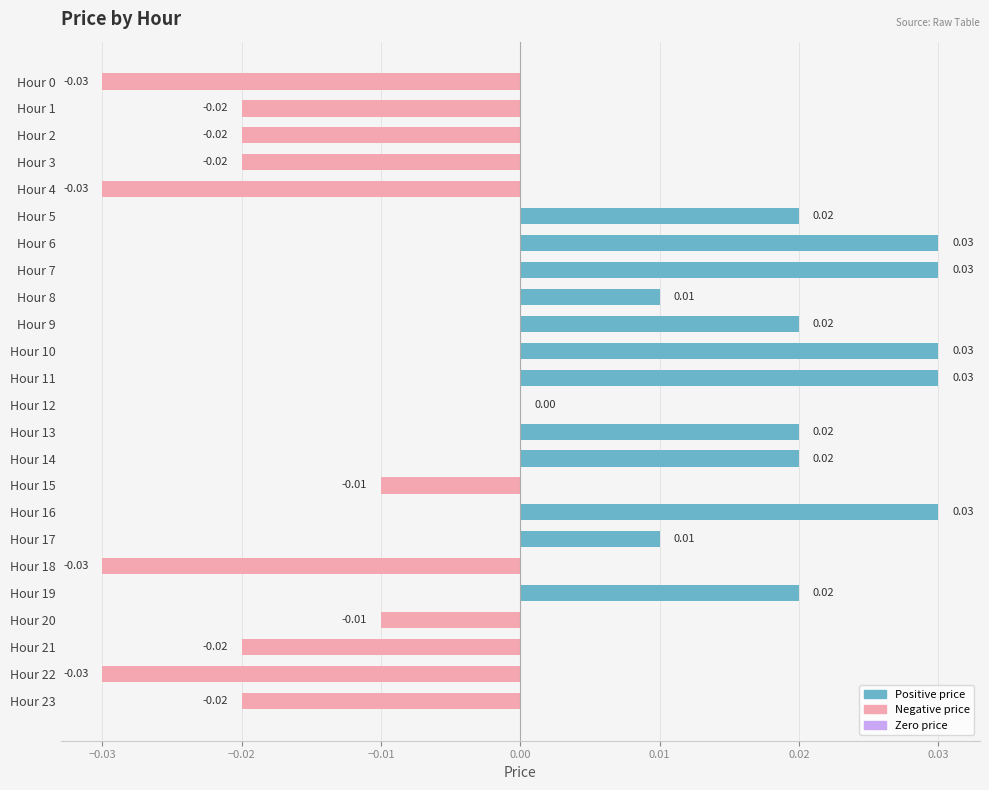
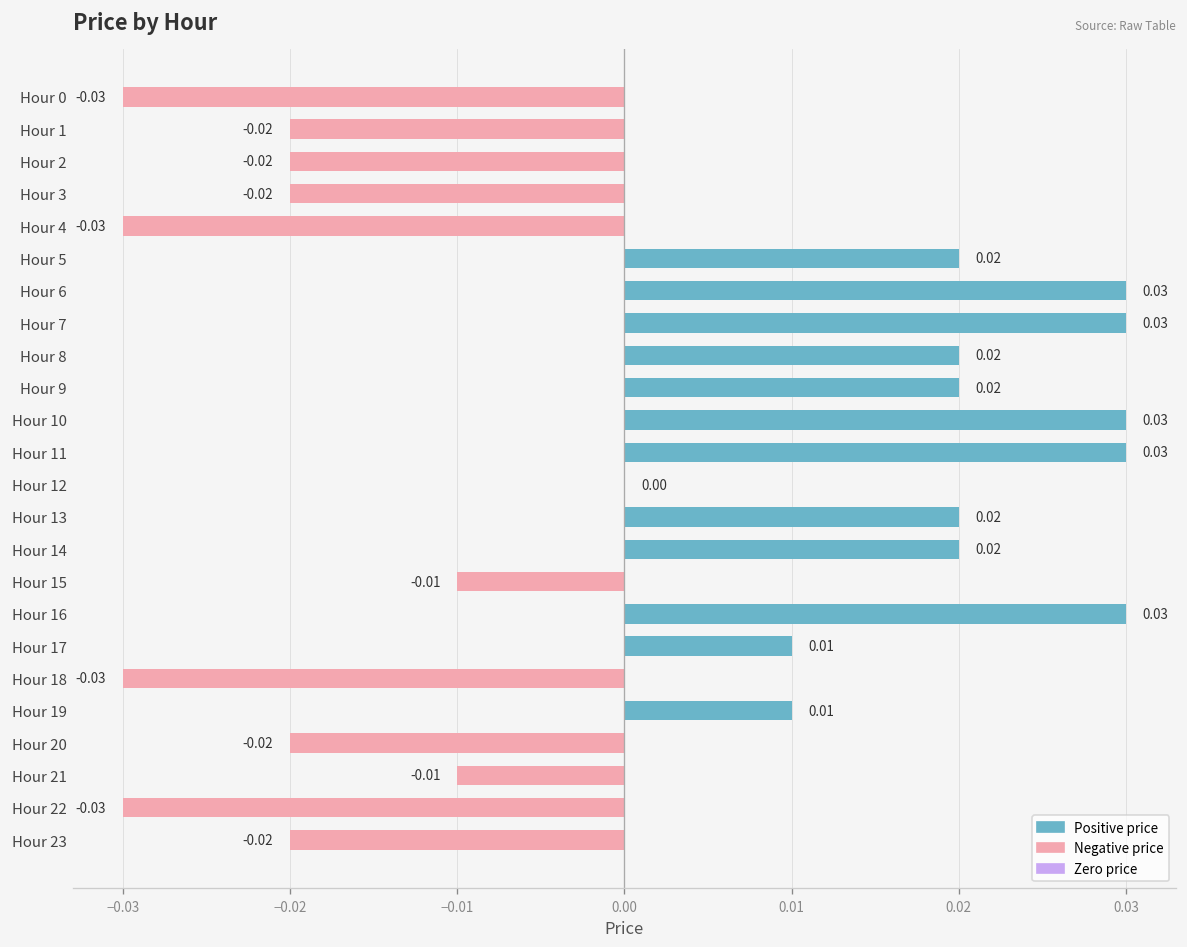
  {
    "Hour 0": -0.03,
    "Hour 1": -0.02,
    "Hour 2": -0.02,
    "Hour 3": -0.02,
    "Hour 4": -0.03,
    "Hour 5": 0.02,
    "Hour 6": 0.03,
    "Hour 7": 0.03,
-   "Hour 8": 0.01,
+   "Hour 8": 0.02,
    "Hour 9": 0.02,
    "Hour 10": 0.03,
    "Hour 11": 0.03,
    "Hour 12": 0.00,
    "Hour 13": 0.02,
    "Hour 14": 0.02,
    "Hour 15": -0.01,
    "Hour 16": 0.03,
    "Hour 17": 0.01,
    "Hour 18": -0.03,
-   "Hour 19": 0.02,
-   "Hour 20": -0.01,
-   "Hour 21": -0.02,
+   "Hour 19": 0.01,
+   "Hour 20": -0.02,
+   "Hour 21": -0.01,
    "Hour 22": -0.03,
    "Hour 23": -0.02
  }
